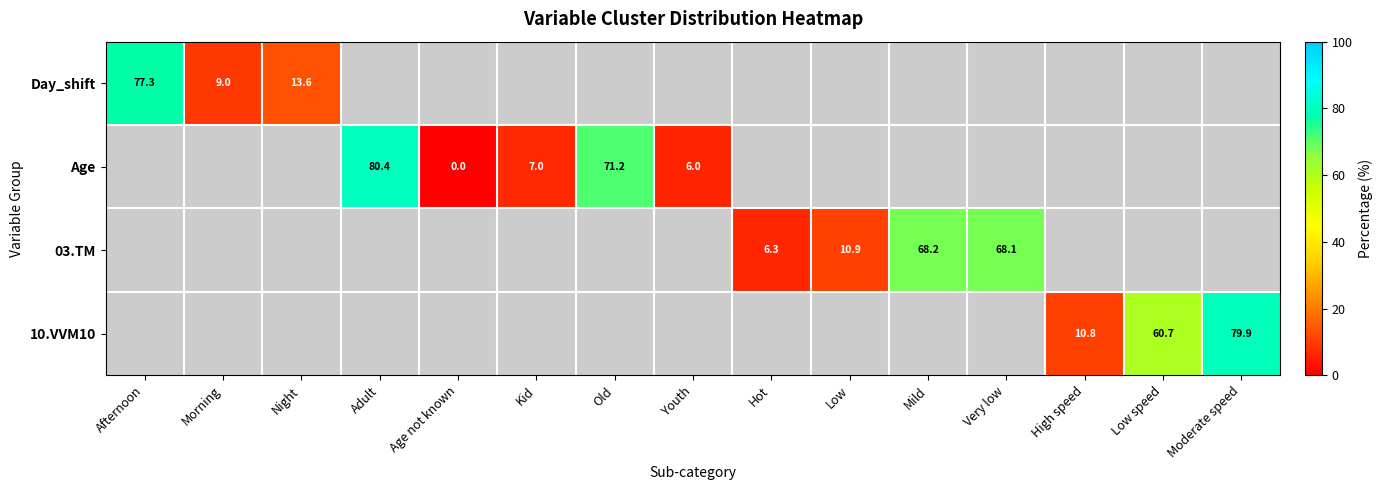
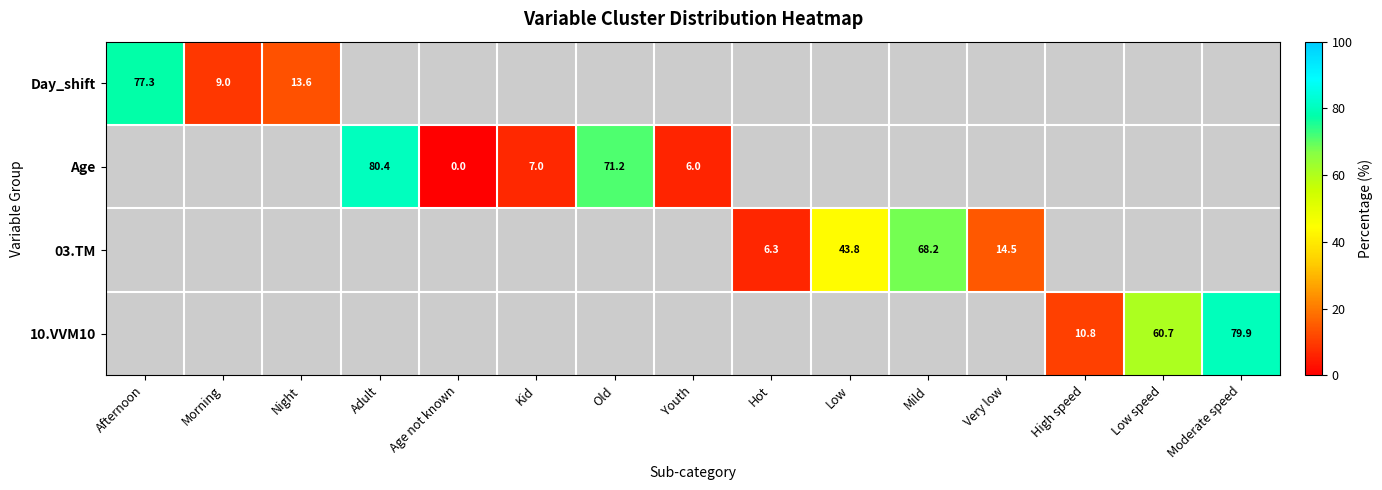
  {
    "Day_shift": {
      "Afternoon": 77.3,
      "Morning": 9.0,
      "Night": 13.6
    },
    "Age": {
      "Adult": 80.4,
      "Age not known": 0.0,
      "Kid": 7.0,
      "Old": 71.2,
      "Youth": 6.0
    },
    "03.TM": {
      "Hot": 6.3,
-     "Low": 10.9,
+     "Low": 43.8,
      "Mild": 68.2,
-     "Very low": 68.1
+     "Very low": 14.5
    },
    "10.VVM10": {
      "High speed": 10.8,
      "Low speed": 60.7,
      "Moderate speed": 79.9
    }
  }
